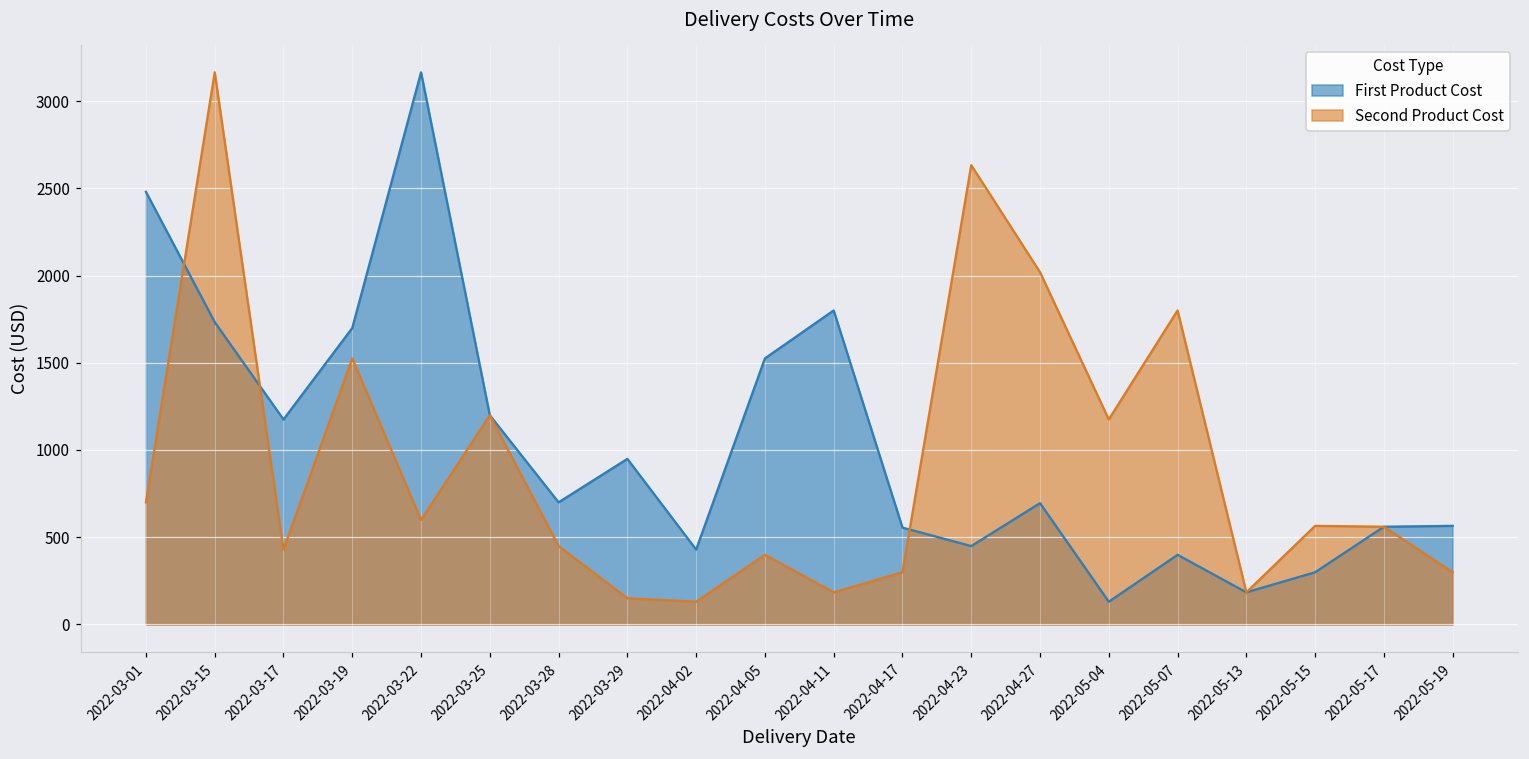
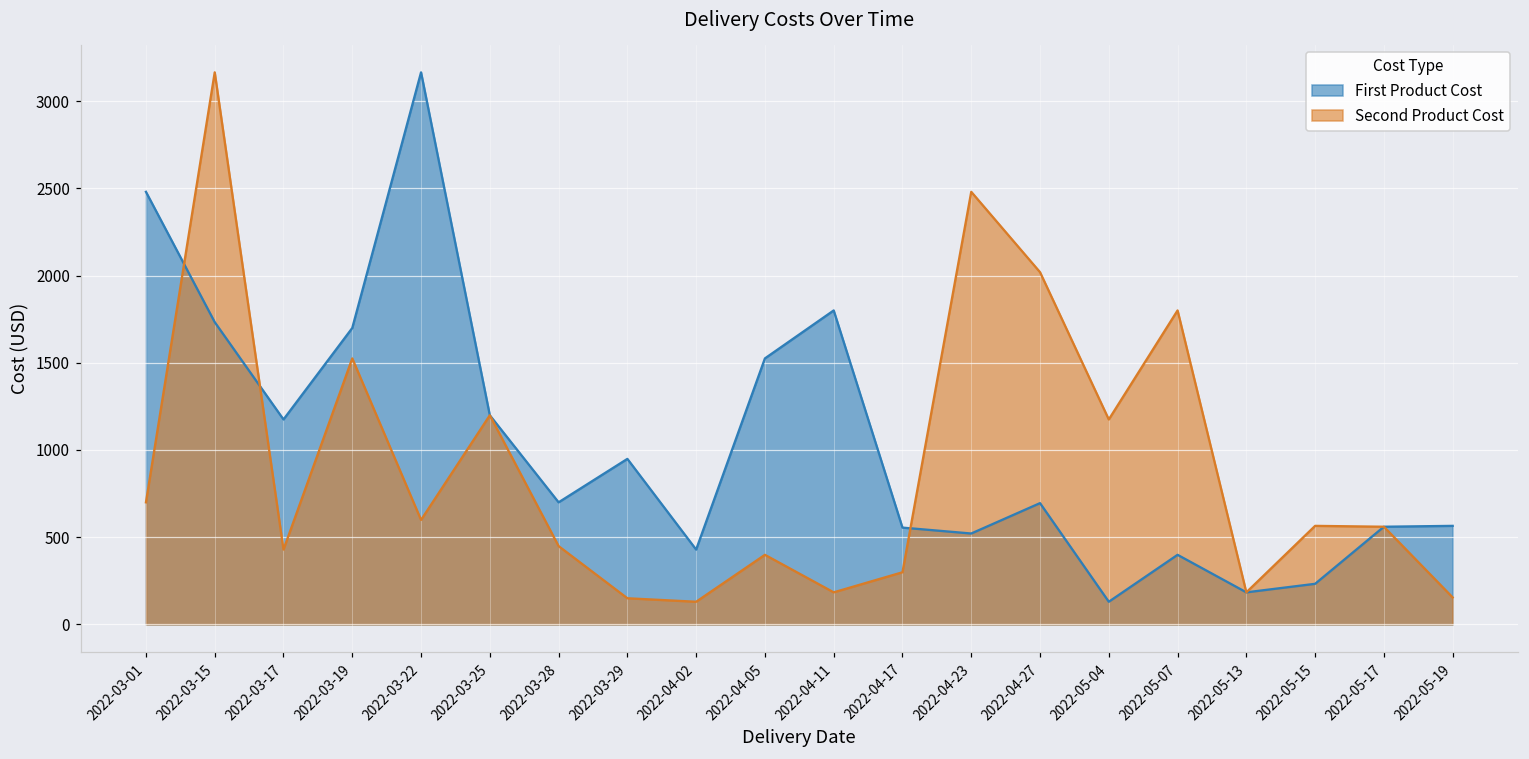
  {
    "First Product Cost": {
      "2022-03-01": 2480,
      "2022-03-15": 1730,
      "2022-03-17": 1170,
      "2022-03-19": 1700,
      "2022-03-22": 3160,
      "2022-03-28": 700,
      "2022-03-29": 950,
      "2022-04-02": 430,
      "2022-04-05": 1530,
      "2022-04-11": 1800,
      "2022-04-17": 560,
-     "2022-04-23": 450,
+     "2022-04-23": 520,
      "2022-04-27": 700,
      "2022-05-04": 130,
      "2022-05-07": 400,
-     "2022-05-15": 300,
+     "2022-05-15": 230,
      "2022-05-19": 570
    },
    "Second Product Cost": {
      "2022-03-01": 700,
      "2022-03-15": 3160,
      "2022-03-17": 430,
      "2022-03-19": 1530,
      "2022-03-22": 600,
      "2022-03-28": 450,
      "2022-03-29": 150,
      "2022-04-02": 130,
      "2022-04-05": 400,
      "2022-04-11": 180,
      "2022-04-17": 300,
-     "2022-04-23": 2630,
+     "2022-04-23": 2480,
      "2022-04-27": 2020,
      "2022-05-04": 1170,
      "2022-05-07": 1800,
      "2022-05-15": 570,
-     "2022-05-19": 300
+     "2022-05-19": 150
    }
  }
